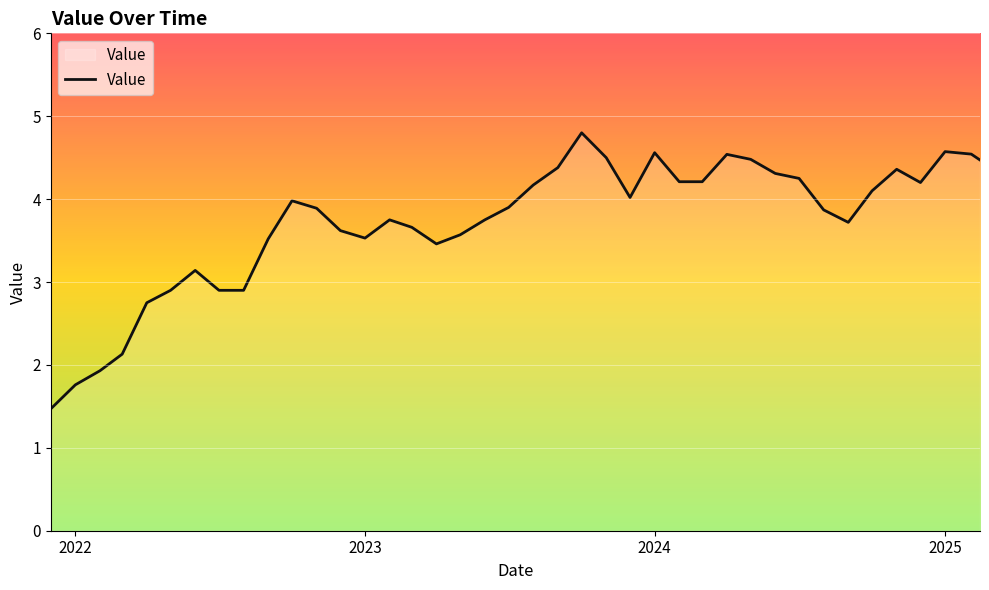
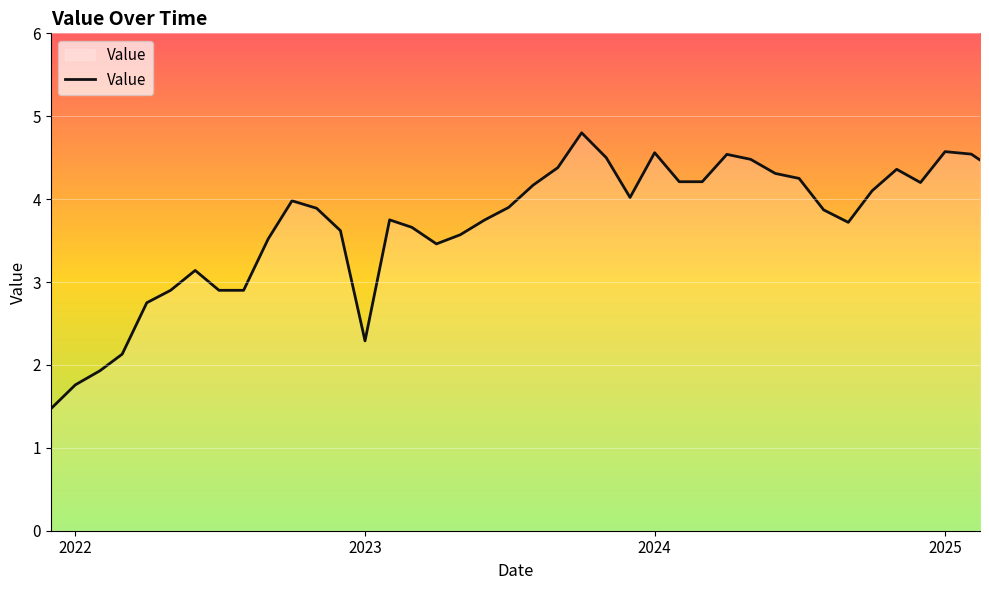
  {
    "2022": 1.8,
-   "2023": 3.5,
+   "2023": 2.3,
    "2024": 4.6,
    "2025": 4.6
  }
